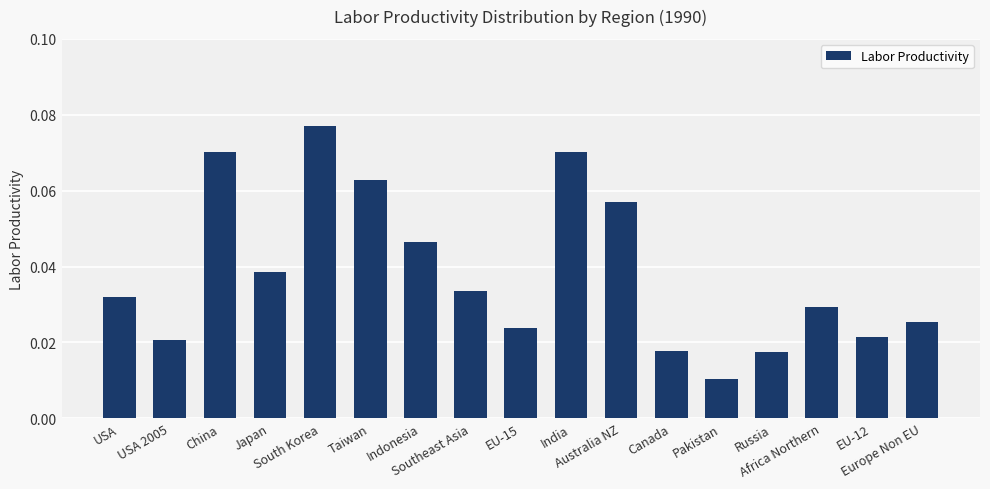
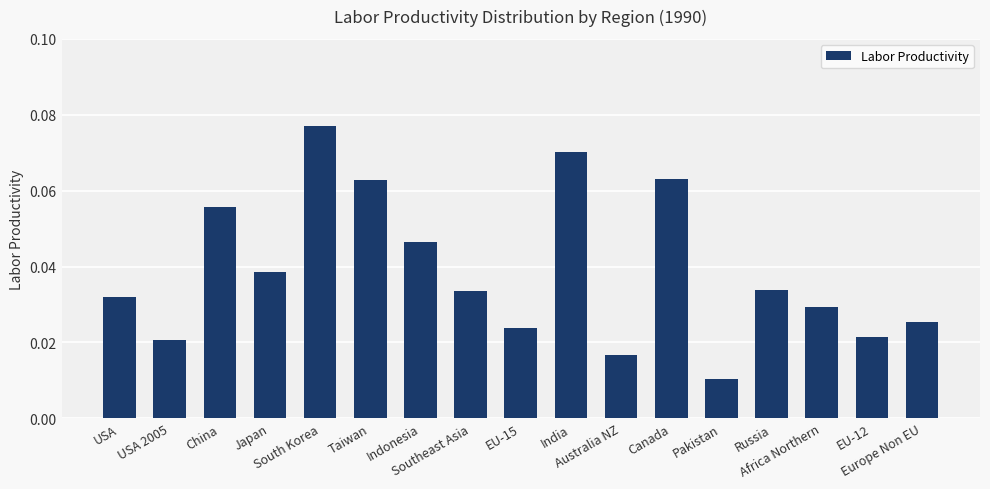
  {
    "USA": 0.032,
    "USA 2005": 0.021,
-   "China": 0.070,
+   "China": 0.056,
    "Japan": 0.039,
    "South Korea": 0.077,
    "Taiwan": 0.063,
    "Indonesia": 0.046,
    "Southeast Asia": 0.034,
    "EU-15": 0.024,
    "India": 0.070,
-   "Australia NZ": 0.057,
-   "Canada": 0.018,
+   "Australia NZ": 0.017,
+   "Canada": 0.063,
    "Pakistan": 0.010,
-   "Russia": 0.017,
+   "Russia": 0.034,
    "Africa Northern": 0.029,
    "EU-12": 0.021,
    "Europe Non EU": 0.025
  }
